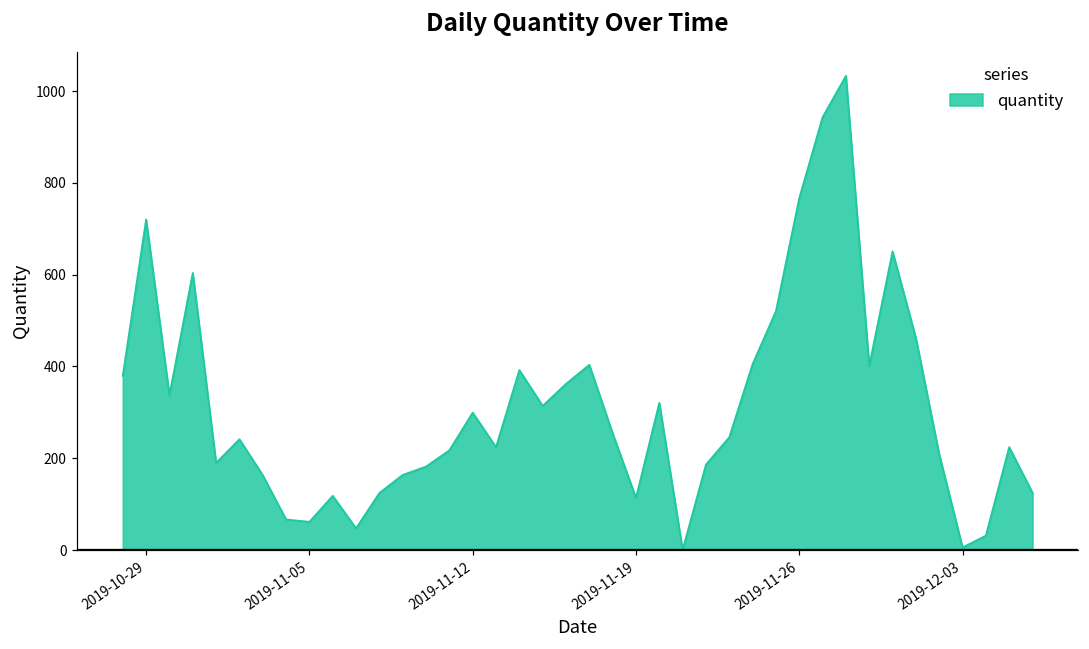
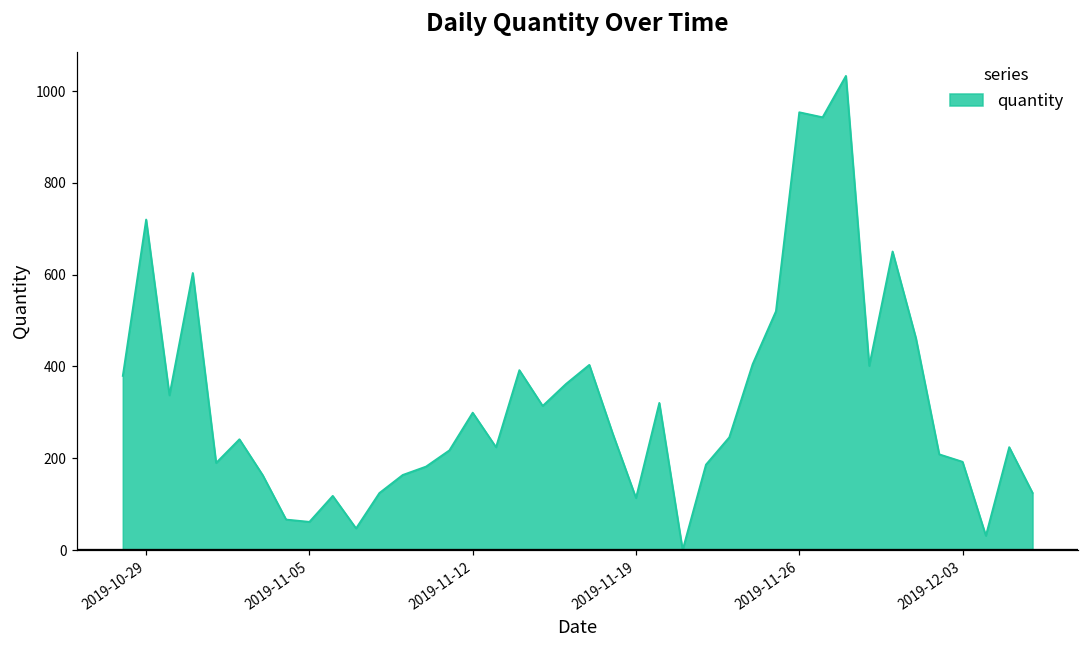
  {
    "2019-10-29": 720,
    "2019-11-05": 60,
    "2019-11-12": 300,
    "2019-11-19": 110,
-   "2019-11-26": 770,
-   "2019-12-03": 10
+   "2019-11-26": 950,
+   "2019-12-03": 190
  }
